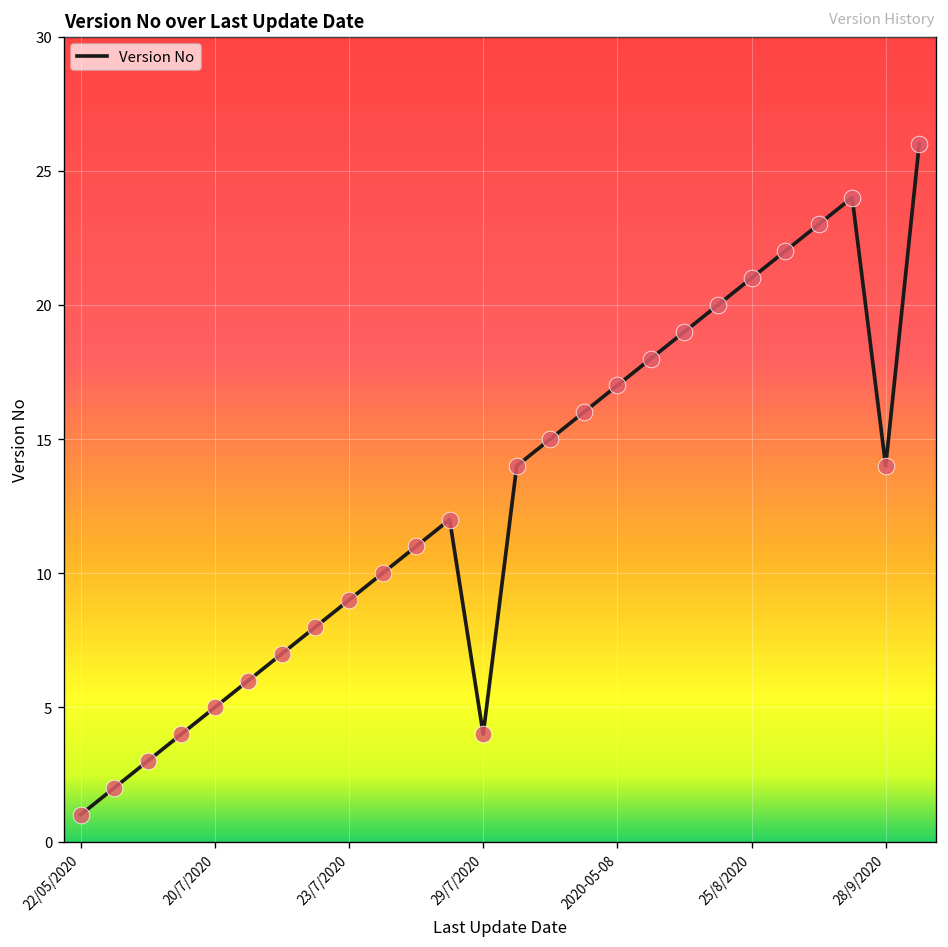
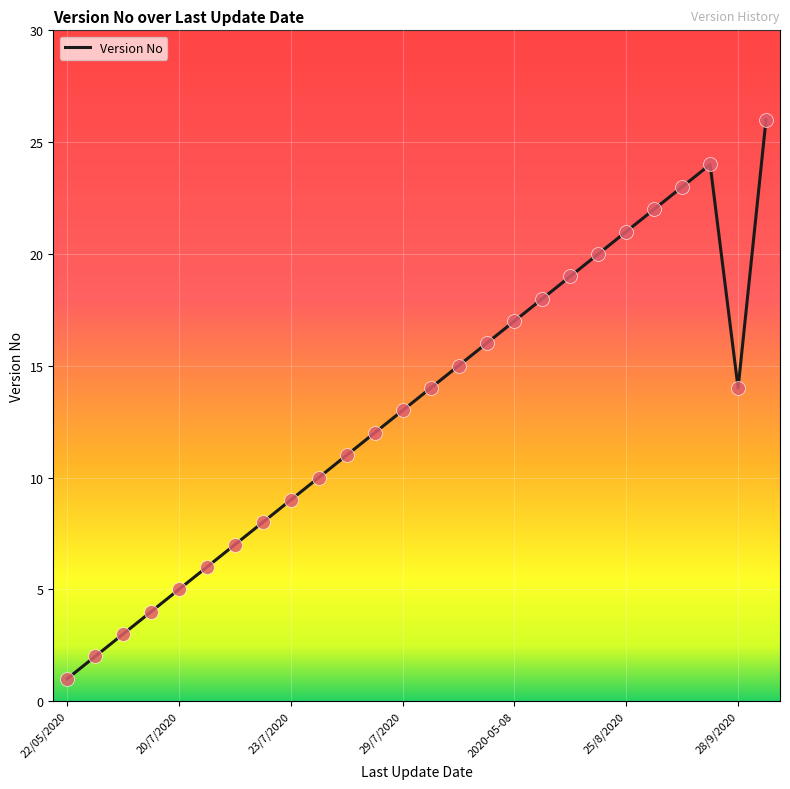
  {
    "22/05/2020": 1,
-   "29/7/2020": 4,
+   "29/7/2020": 13,
    "25/8/2020": 21,
    "28/9/2020": 14
  }
